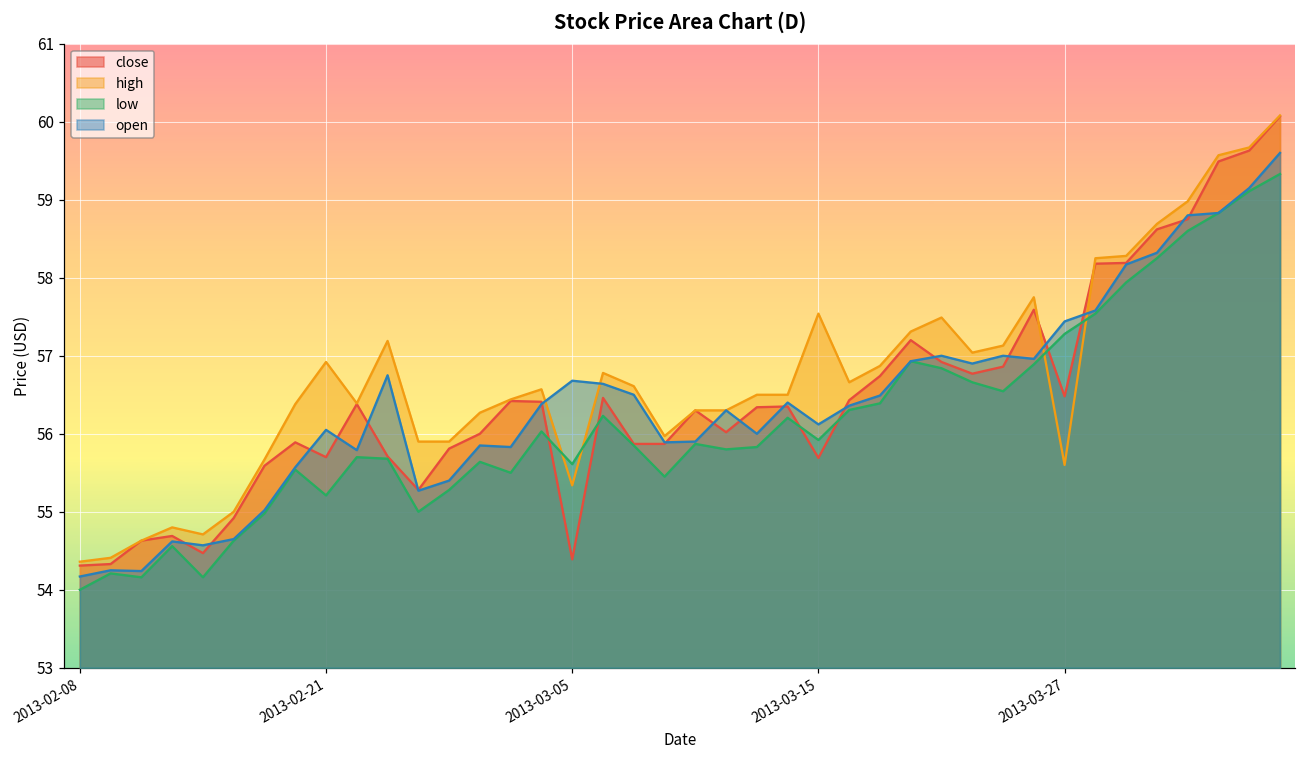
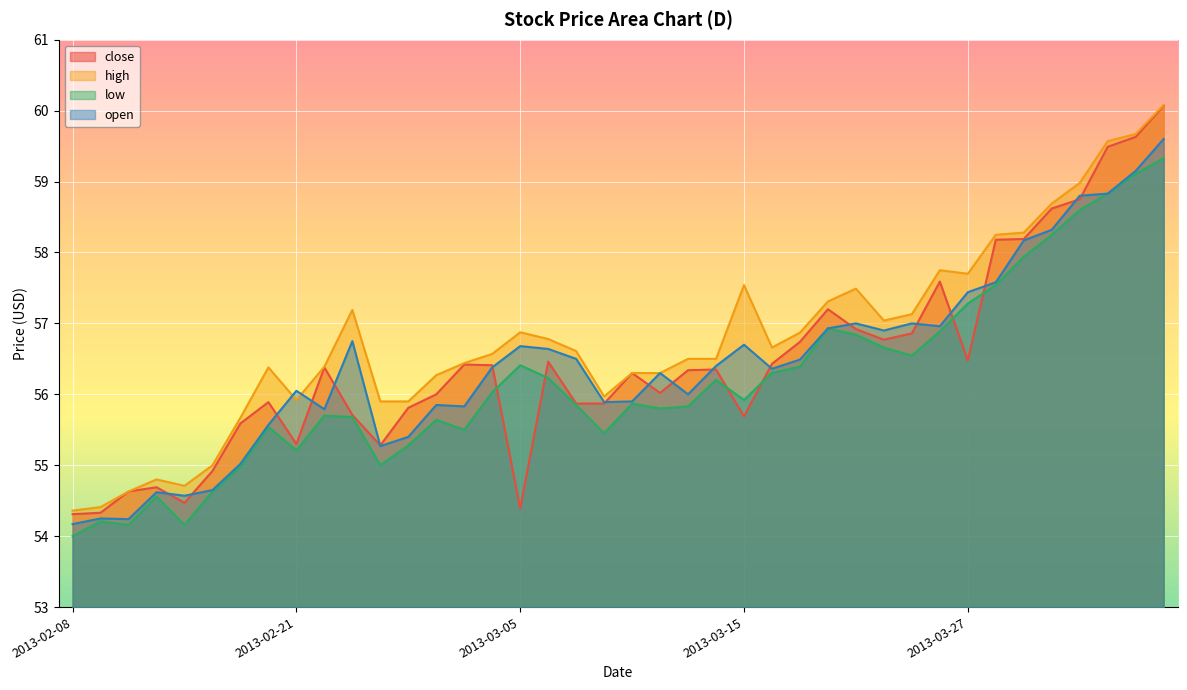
  {
    "close": {
      "2013-02-08": 54.3,
-     "2013-02-21": 55.7,
+     "2013-02-21": 55.3,
      "2013-03-05": 54.4,
      "2013-03-15": 55.7,
      "2013-03-27": 56.5
    },
    "high": {
      "2013-02-08": 54.4,
-     "2013-02-21": 56.9,
-     "2013-03-05": 55.3,
+     "2013-02-21": 55.9,
+     "2013-03-05": 56.9,
      "2013-03-15": 57.5,
-     "2013-03-27": 55.6
+     "2013-03-27": 57.7
    },
    "low": {
      "2013-02-08": 54.0,
      "2013-02-21": 55.2,
-     "2013-03-05": 55.6,
+     "2013-03-05": 56.4,
      "2013-03-15": 55.9,
      "2013-03-27": 57.3
    },
    "open": {
      "2013-02-08": 54.2,
      "2013-02-21": 56.1,
      "2013-03-05": 56.7,
-     "2013-03-15": 56.1,
+     "2013-03-15": 56.7,
      "2013-03-27": 57.4
    }
  }
